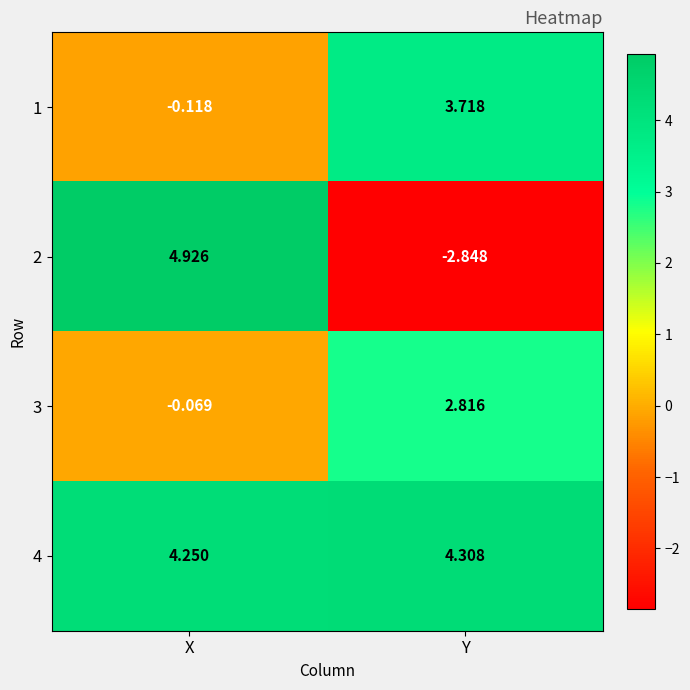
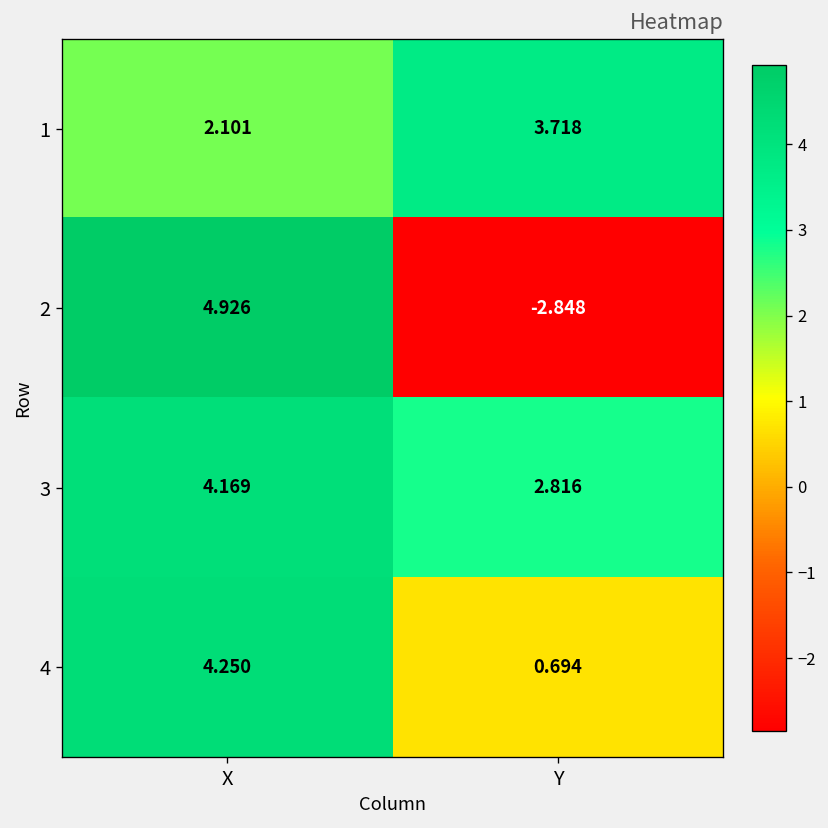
  {
    "1": {
-     "X": -0.118,
+     "X": 2.101,
      "Y": 3.718
    },
    "2": {
      "X": 4.926,
      "Y": -2.848
    },
    "3": {
-     "X": -0.069,
+     "X": 4.169,
      "Y": 2.816
    },
    "4": {
      "X": 4.250,
-     "Y": 4.308
+     "Y": 0.694
    }
  }
